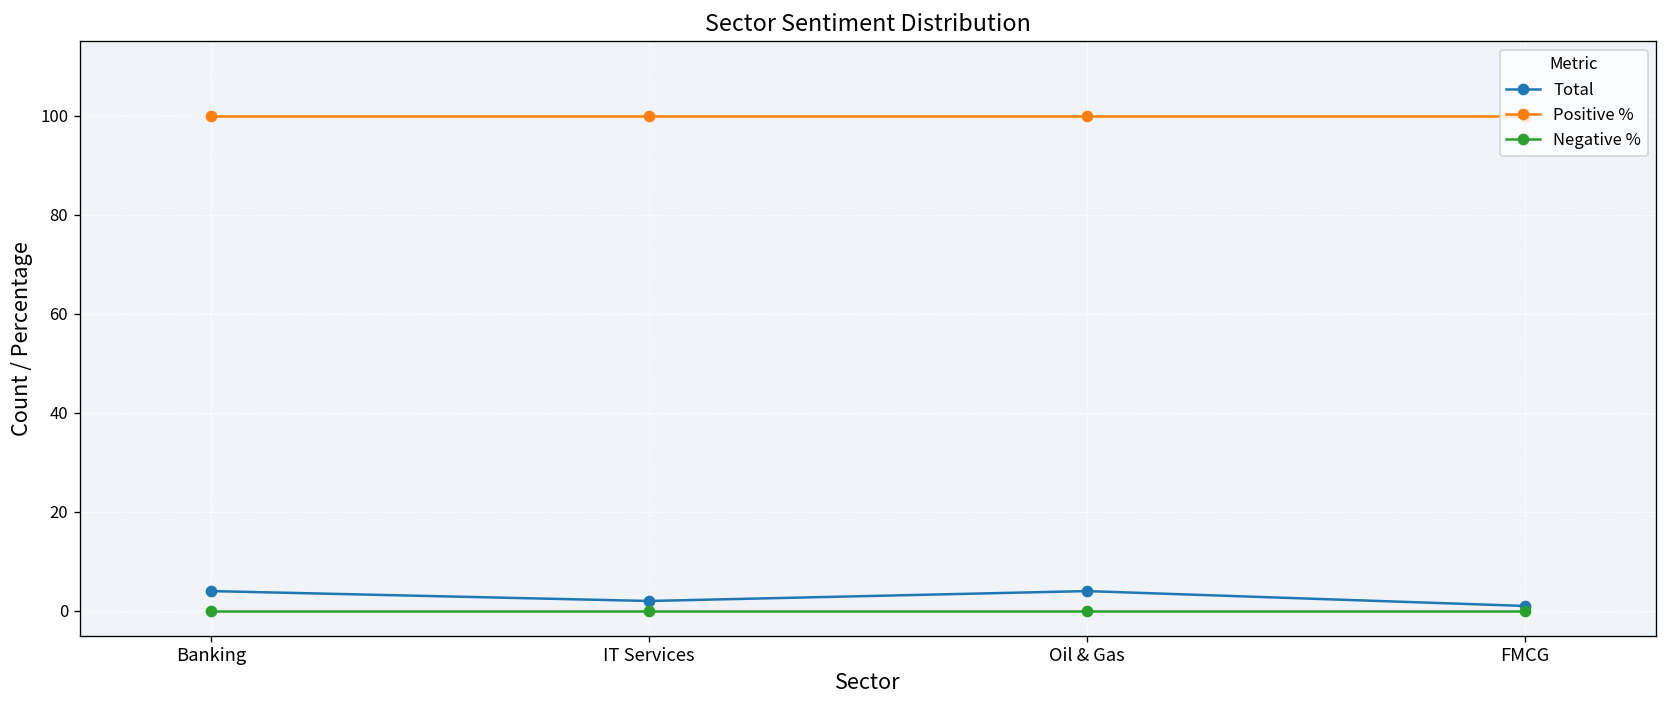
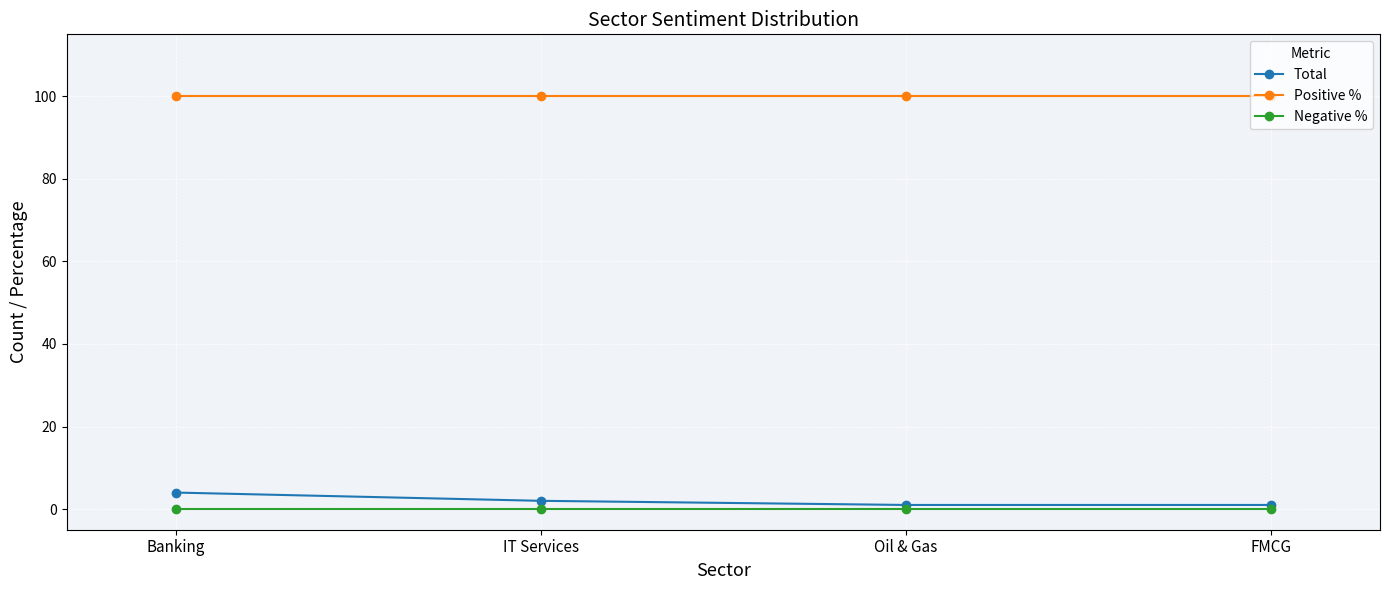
  {
    "Total": {
      "Banking": 4,
      "IT Services": 2,
-     "Oil & Gas": 4,
+     "Oil & Gas": 1,
      "FMCG": 1
    },
    "Positive %": {
      "Banking": 100,
      "IT Services": 100,
      "Oil & Gas": 100
    },
    "Negative %": {
      "Banking": 0,
      "IT Services": 0,
      "Oil & Gas": 0,
      "FMCG": 0
    }
  }
